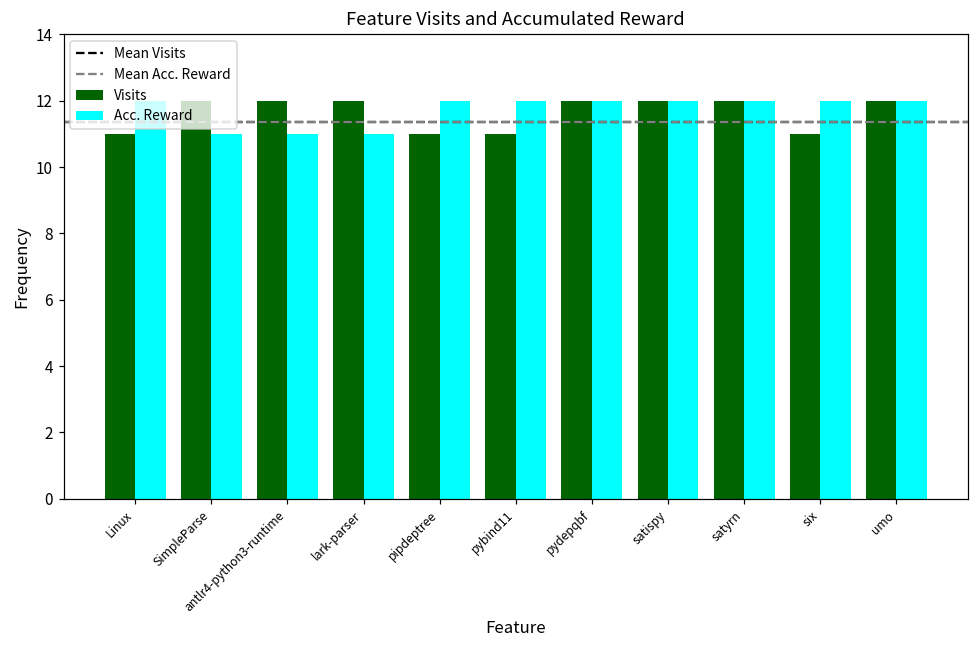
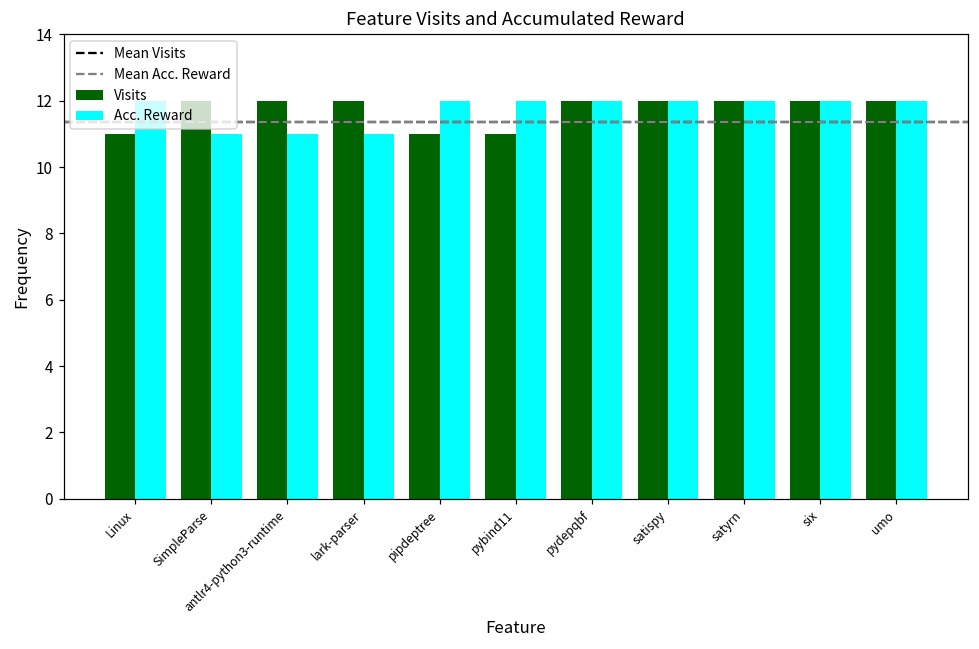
  {
    "Visits": {
      "Linux": 11,
      "antlr4-python3-runtime": 12,
      "lark-parser": 12,
      "pipdeptree": 11,
      "pybind11": 11,
      "pydepqbf": 12,
      "satispy": 12,
      "satyrn": 12,
-     "six": 11,
+     "six": 12,
      "umo": 12
    },
    "Acc. Reward": {
      "SimpleParse": 11,
      "antlr4-python3-runtime": 11,
      "lark-parser": 11,
      "pipdeptree": 12,
      "pybind11": 12,
      "pydepqbf": 12,
      "satispy": 12,
      "satyrn": 12,
      "six": 12,
      "umo": 12
    }
  }
